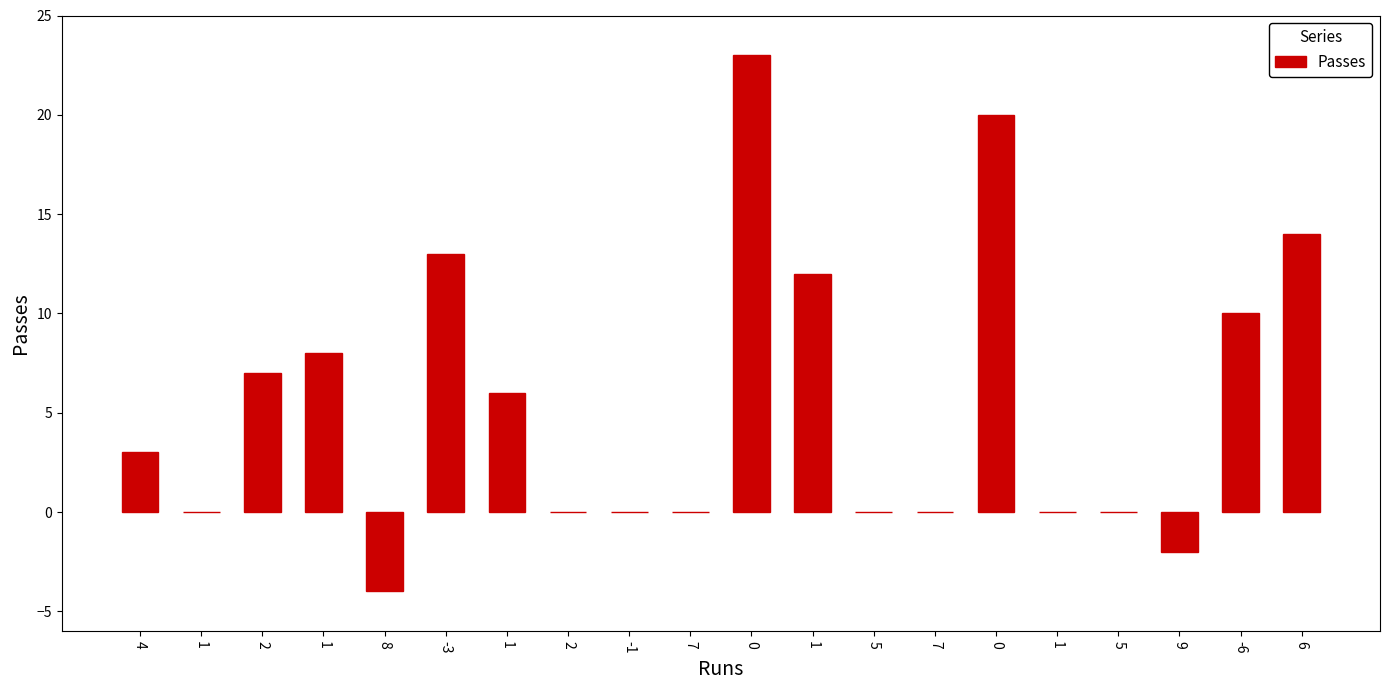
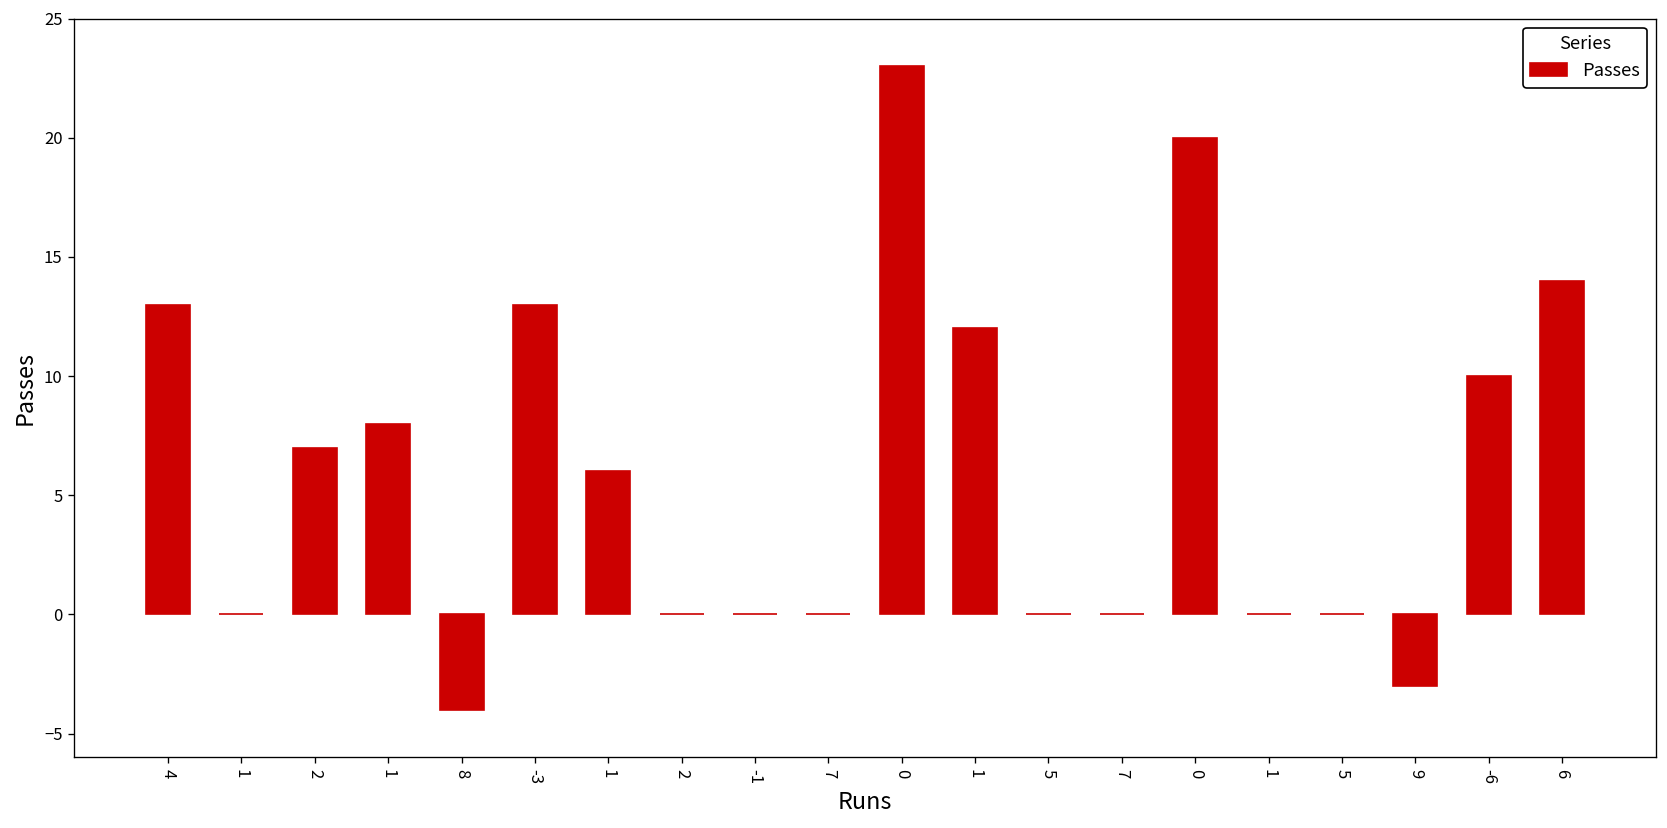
  {
-   "4": 3,
+   "4": 13,
    "8": -4,
    "-3": 13,
    "-1": 0,
-   "9": -2,
+   "9": -3,
    "-6": 10,
    "6": 14
  }
